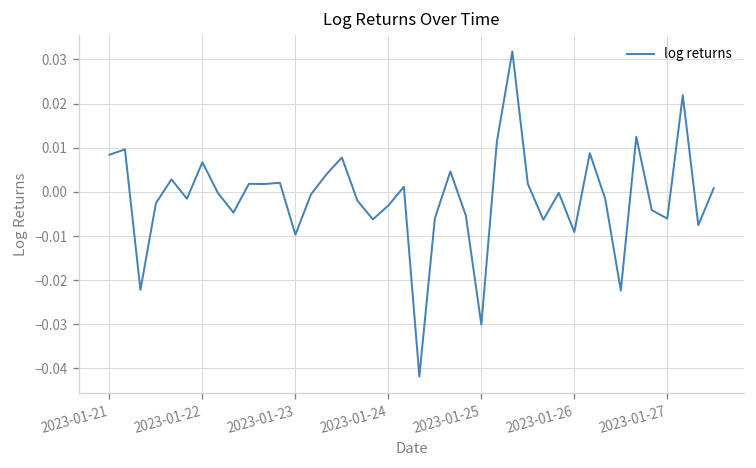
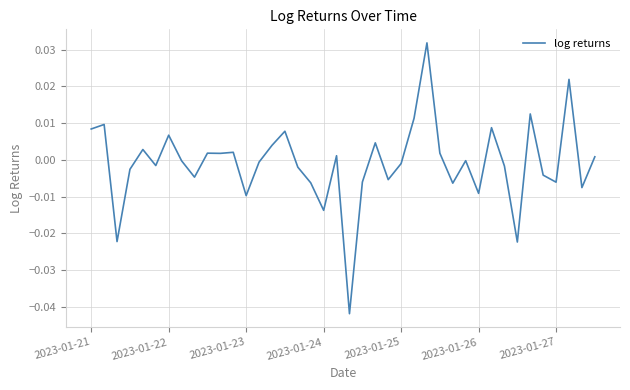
  {
    "2023-01-21": 0.008,
    "2023-01-22": 0.007,
    "2023-01-23": -0.010,
-   "2023-01-24": -0.003,
-   "2023-01-25": -0.030,
+   "2023-01-24": -0.014,
+   "2023-01-25": -0.001,
    "2023-01-26": -0.009,
    "2023-01-27": -0.006
  }
